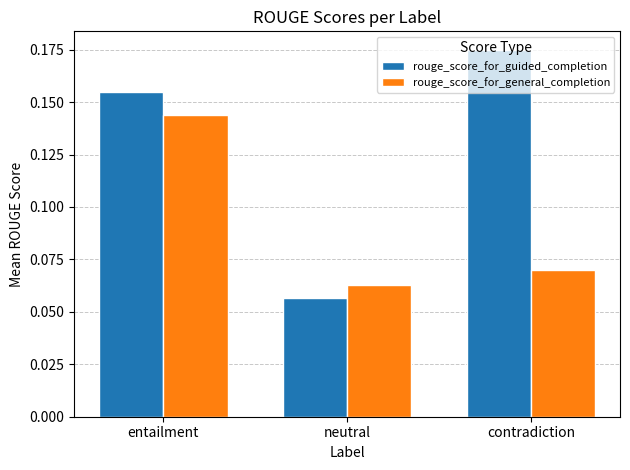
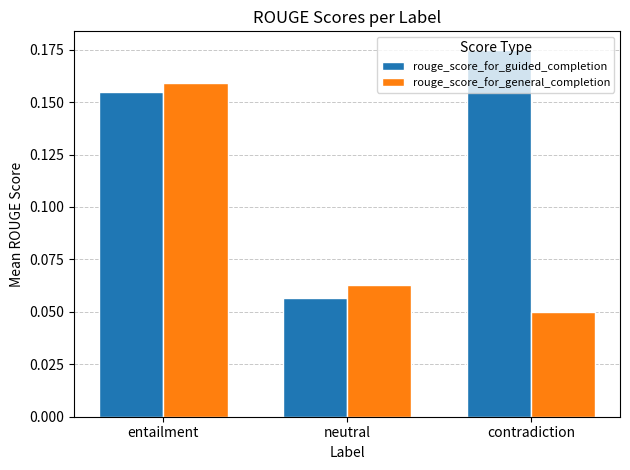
  {
    "rouge_score_for_guided_completion": {
      "entailment": 0.155,
      "neutral": 0.057
    },
    "rouge_score_for_general_completion": {
-     "entailment": 0.144,
+     "entailment": 0.159,
      "neutral": 0.063,
-     "contradiction": 0.07
+     "contradiction": 0.05
    }
  }
